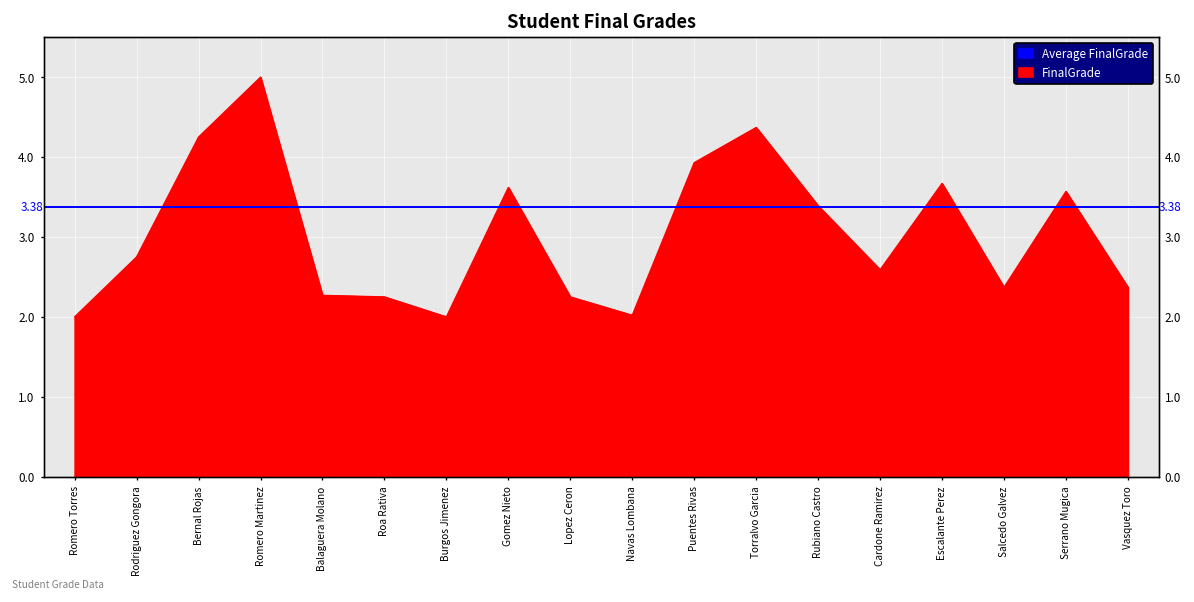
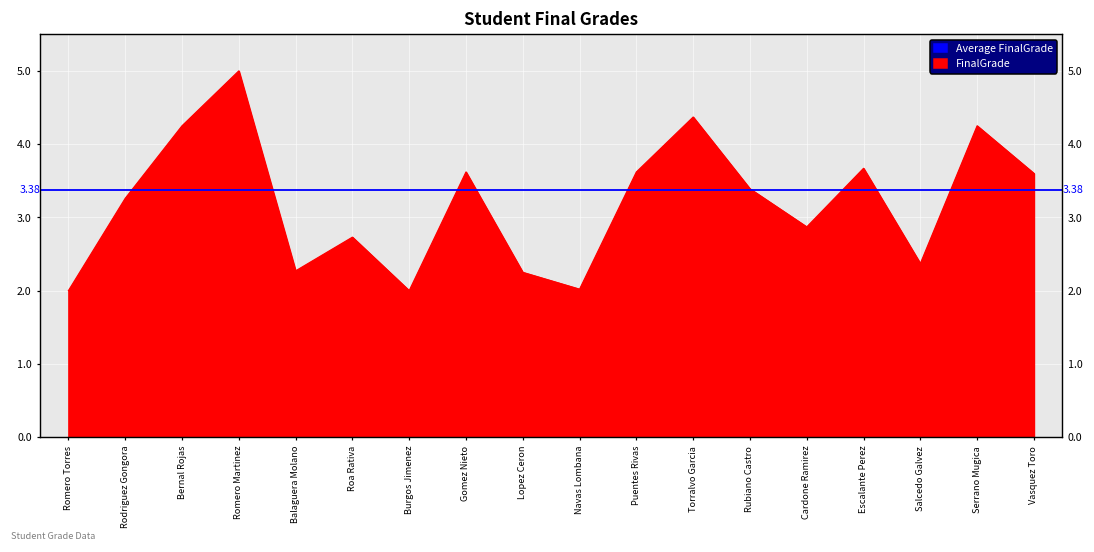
  {
    "Romero Torres": 2.0,
-   "Rodriguez Gongora": 2.8,
+   "Rodriguez Gongora": 3.3,
    "Bernal Rojas": 4.3,
    "Romero Martinez": 5.0,
    "Balaguera Molano": 2.3,
-   "Roa Rativa": 2.3,
+   "Roa Rativa": 2.7,
    "Burgos Jimenez": 2.0,
    "Gomez Nieto": 3.6,
    "Lopez Ceron": 2.3,
    "Navas Lombana": 2.0,
-   "Puentes Rivas": 3.9,
+   "Puentes Rivas": 3.6,
    "Torralvo Garcia": 4.4,
    "Rubiano Castro": 3.4,
-   "Cardone Ramirez": 2.6,
+   "Cardone Ramirez": 2.9,
    "Escalante Perez": 3.7,
    "Salcedo Galvez": 2.4,
-   "Serrano Mugica": 3.6,
-   "Vasquez Toro": 2.4
+   "Serrano Mugica": 4.3,
+   "Vasquez Toro": 3.6
  }
